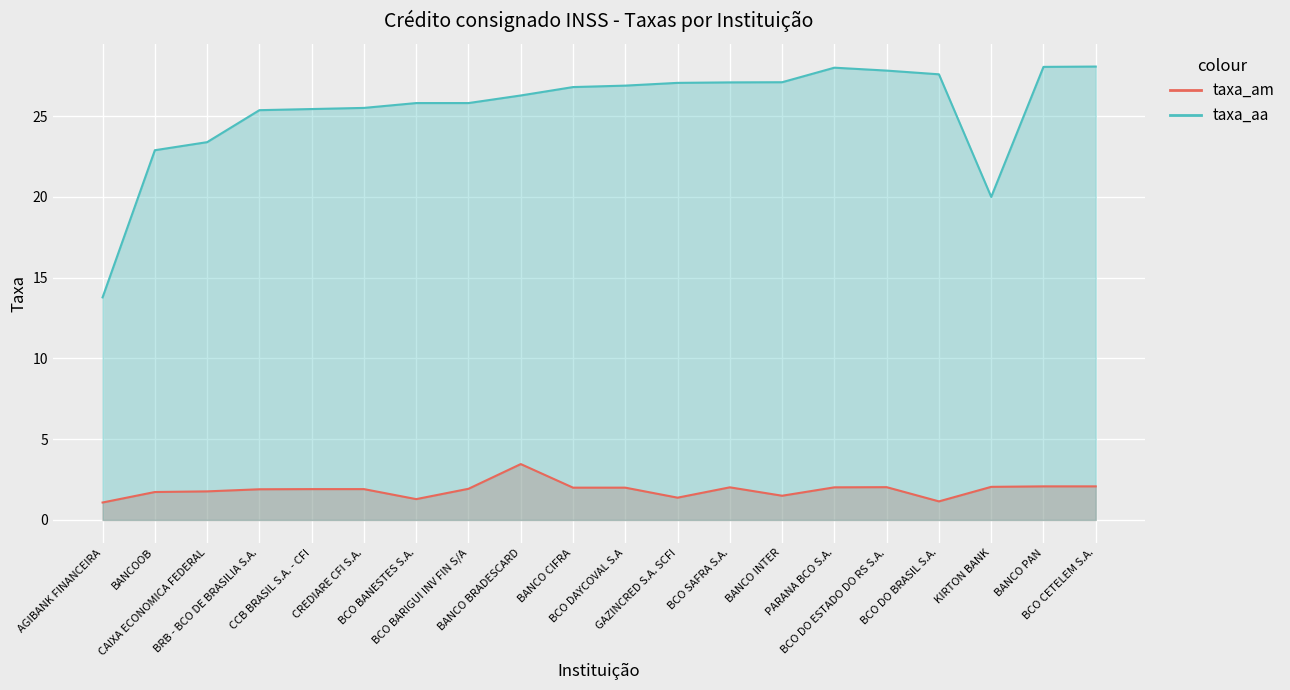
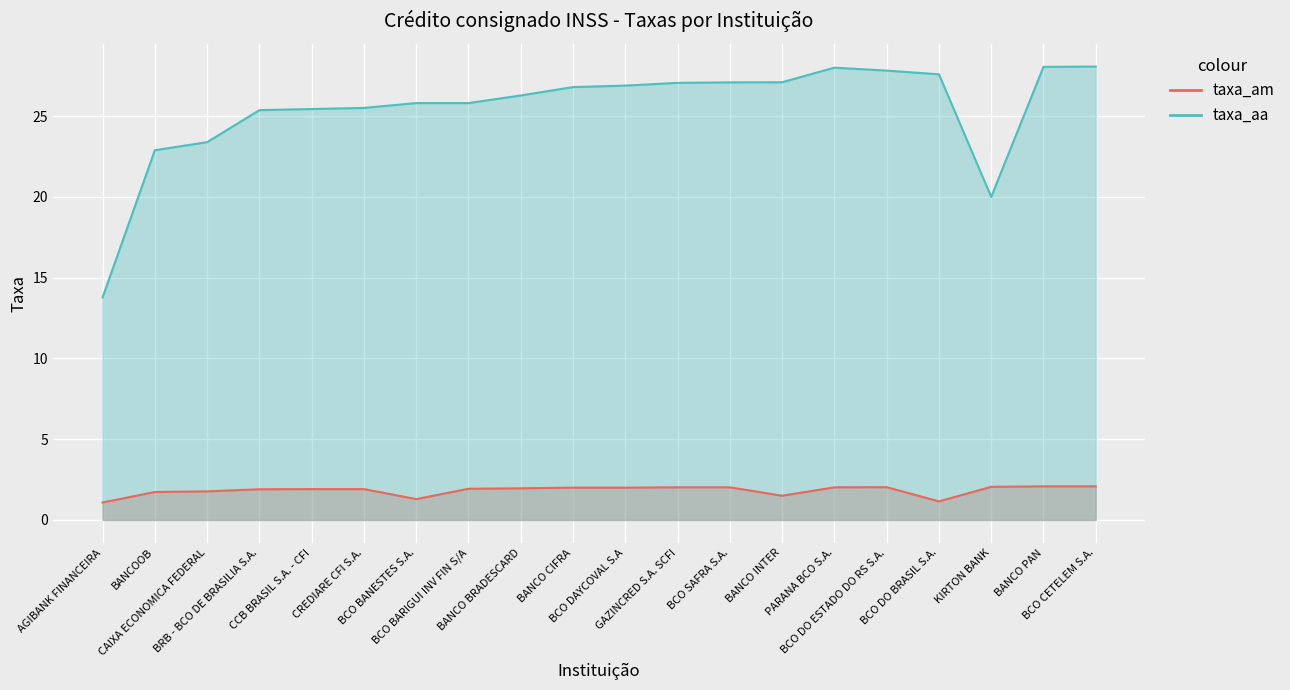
  {
    "taxa_am": {
      "AGIBANK FINANCEIRA": 1.1,
      "BANCOOB": 1.7,
      "CAIXA ECONOMICA FEDERAL": 1.8,
      "BRB - BCO DE BRASILIA S.A.": 1.9,
      "CCB BRASIL S.A. - CFI": 1.9,
      "CREDIARE CFI S.A.": 1.9,
      "BCO BANESTES S.A.": 1.3,
      "BCO BARIGUI INV FIN S/A": 1.9,
-     "BANCO BRADESCARD": 3.5,
+     "BANCO BRADESCARD": 2.0,
      "BANCO CIFRA": 2.0,
      "BCO DAYCOVAL S.A": 2.0,
-     "GAZINCRED S.A. SCFI": 1.4,
+     "GAZINCRED S.A. SCFI": 2.0,
      "BCO SAFRA S.A.": 2.0,
      "BANCO INTER": 1.5,
      "PARANA BCO S.A.": 2.0,
      "BCO DO ESTADO DO RS S.A.": 2.0,
      "BCO DO BRASIL S.A.": 1.2,
      "KIRTON BANK": 2.1,
      "BANCO PAN": 2.1,
      "BCO CETELEM S.A.": 2.1
    },
    "taxa_aa": {
      "AGIBANK FINANCEIRA": 13.8,
      "BANCOOB": 22.9,
      "CAIXA ECONOMICA FEDERAL": 23.4,
      "BRB - BCO DE BRASILIA S.A.": 25.4,
      "CCB BRASIL S.A. - CFI": 25.4,
      "CREDIARE CFI S.A.": 25.5,
      "BCO BANESTES S.A.": 25.8,
      "BCO BARIGUI INV FIN S/A": 25.8,
      "BANCO BRADESCARD": 26.3,
      "BANCO CIFRA": 26.8,
      "BCO DAYCOVAL S.A": 26.9,
      "GAZINCRED S.A. SCFI": 27.1,
      "BCO SAFRA S.A.": 27.1,
      "BANCO INTER": 27.1,
      "PARANA BCO S.A.": 28.0,
      "BCO DO ESTADO DO RS S.A.": 27.8,
      "BCO DO BRASIL S.A.": 27.6,
      "KIRTON BANK": 20.0,
      "BANCO PAN": 28.1,
      "BCO CETELEM S.A.": 28.1
    }
  }
